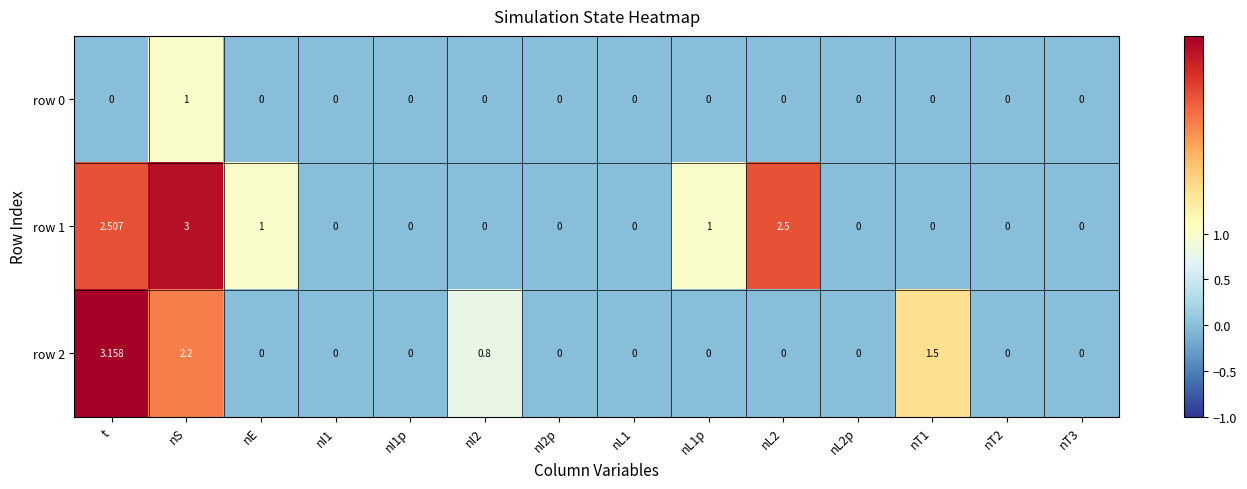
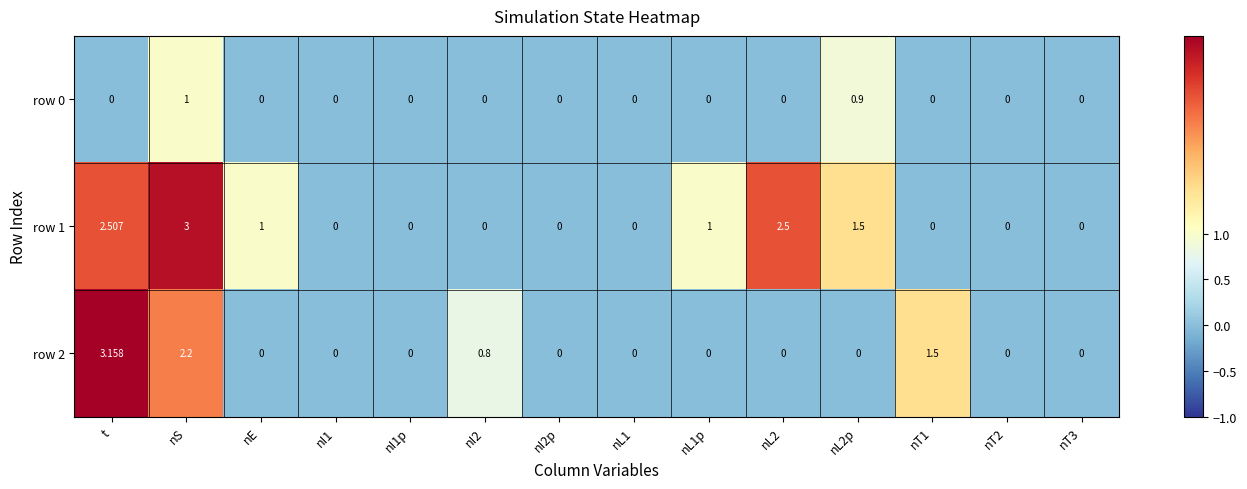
  {
    "row 0": {
      "t": 0,
      "nS": 1,
      "nE": 0,
      "nI1": 0,
      "nI1p": 0,
      "nI2": 0,
      "nI2p": 0,
      "nL1": 0,
      "nL1p": 0,
      "nL2": 0,
-     "nL2p": 0,
+     "nL2p": 0.9,
      "nT1": 0,
      "nT2": 0,
      "nT3": 0
    },
    "row 1": {
      "t": 2.507,
      "nS": 3,
      "nE": 1,
      "nI1": 0,
      "nI1p": 0,
      "nI2": 0,
      "nI2p": 0,
      "nL1": 0,
      "nL1p": 1,
      "nL2": 2.5,
-     "nL2p": 0,
+     "nL2p": 1.5,
      "nT1": 0,
      "nT2": 0,
      "nT3": 0
    },
    "row 2": {
      "t": 3.158,
      "nS": 2.2,
      "nE": 0,
      "nI1": 0,
      "nI1p": 0,
      "nI2": 0.8,
      "nI2p": 0,
      "nL1": 0,
      "nL1p": 0,
      "nL2": 0,
      "nL2p": 0,
      "nT1": 1.5,
      "nT2": 0,
      "nT3": 0
    }
  }
